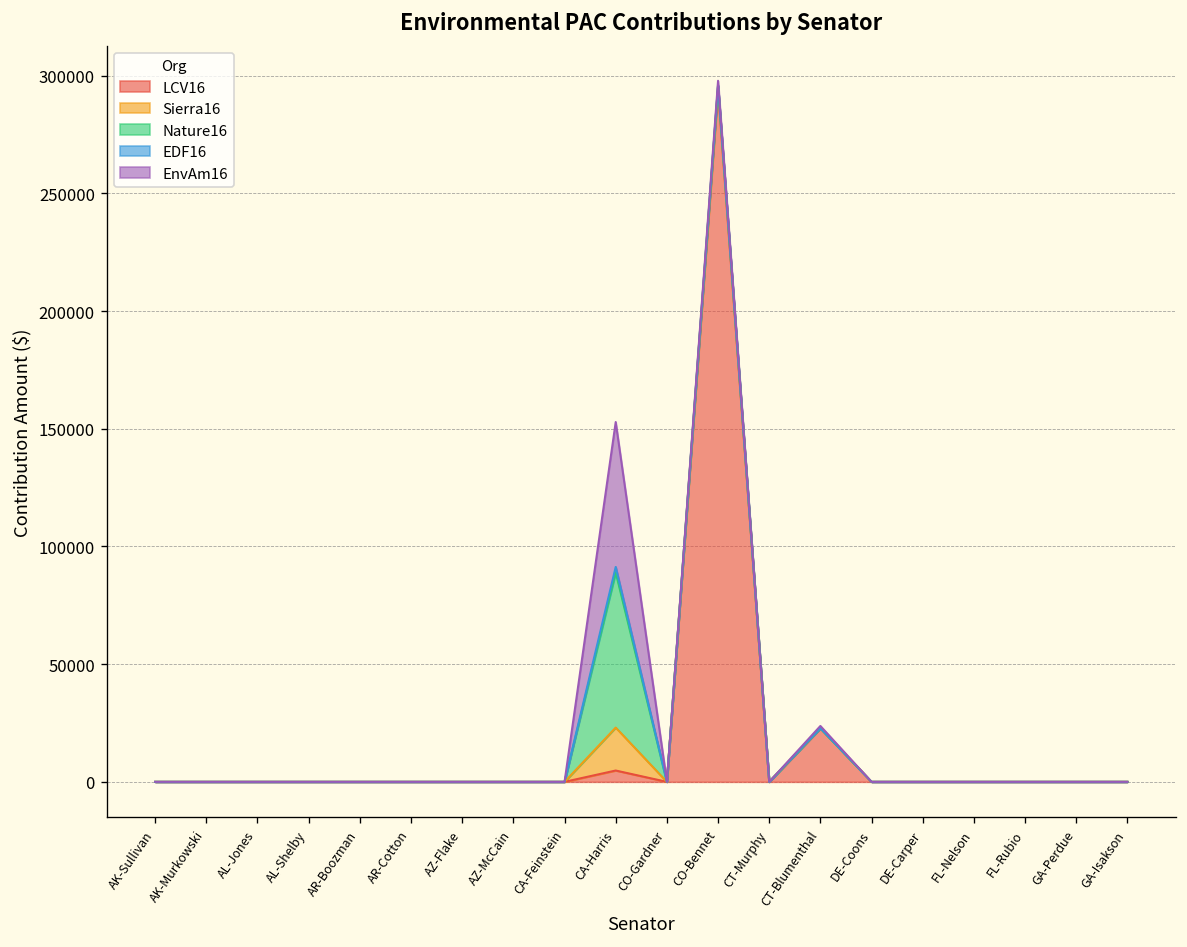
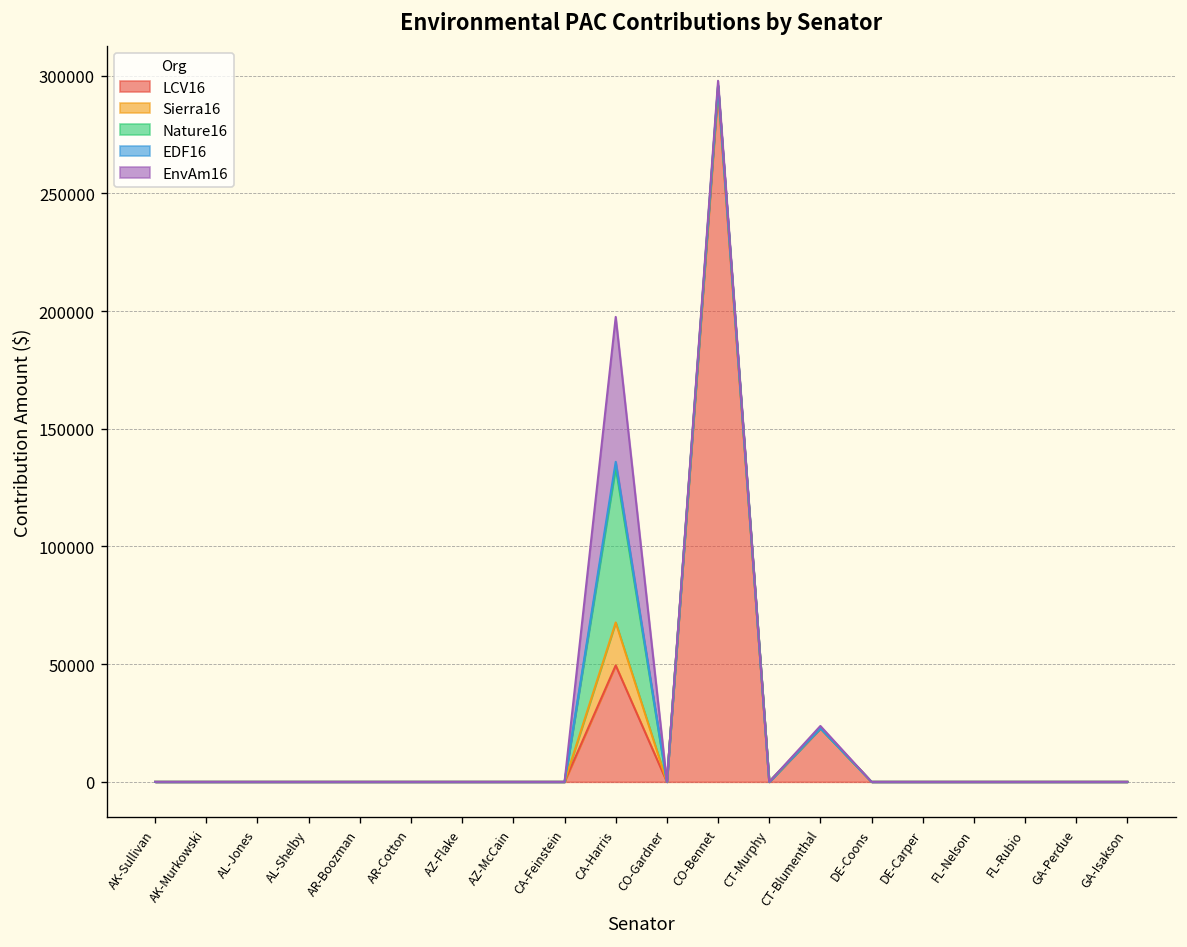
  {
    "LCV16": {
-     "CA-Harris": 5000,
+     "CA-Harris": 49000,
      "CO-Bennet": 294000
    },
    "Sierra16": {
      "CA-Harris": 18000
    },
    "Nature16": {
      "CA-Harris": 66000
    },
    "EDF16": {
      "CA-Harris": 2000
    },
    "EnvAm16": {
      "CA-Harris": 62000,
      "CO-Bennet": 2000
    }
  }
